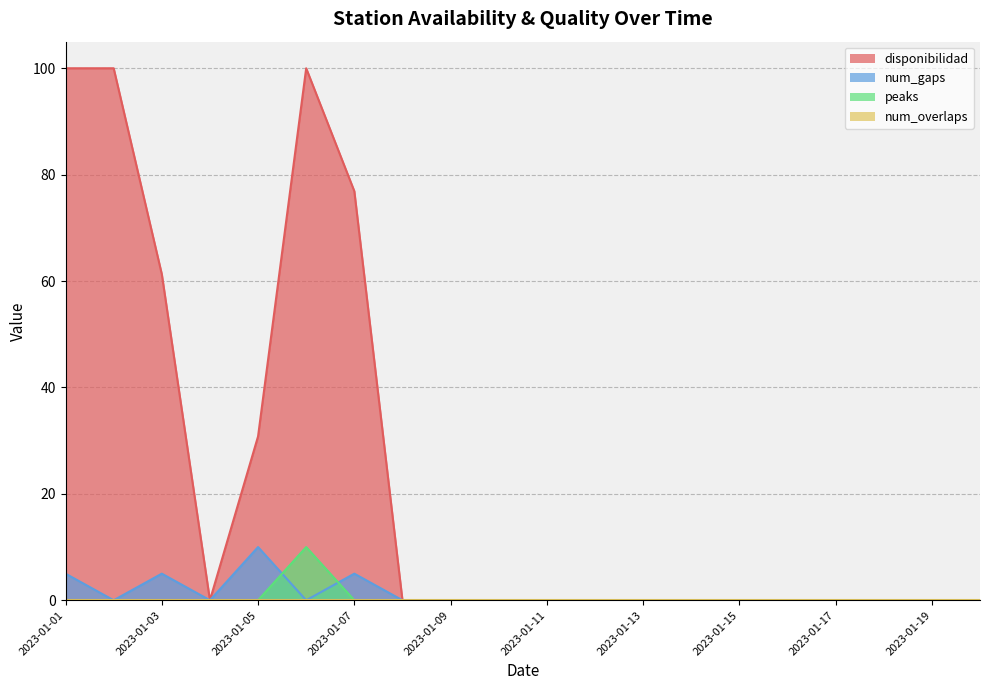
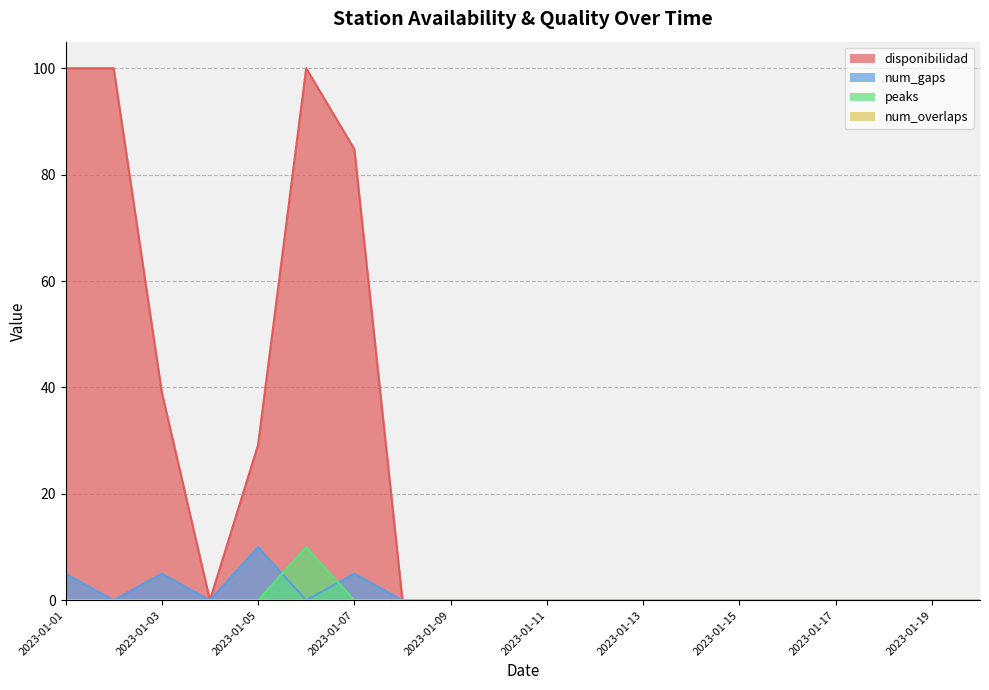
  {
    "disponibilidad": {
      "2023-01-01": 100,
-     "2023-01-03": 61,
-     "2023-01-05": 31,
-     "2023-01-07": 77
+     "2023-01-03": 39,
+     "2023-01-05": 29,
+     "2023-01-07": 85
    },
    "num_gaps": {
      "2023-01-01": 5,
      "2023-01-03": 5,
      "2023-01-05": 10,
      "2023-01-07": 5
    }
  }
